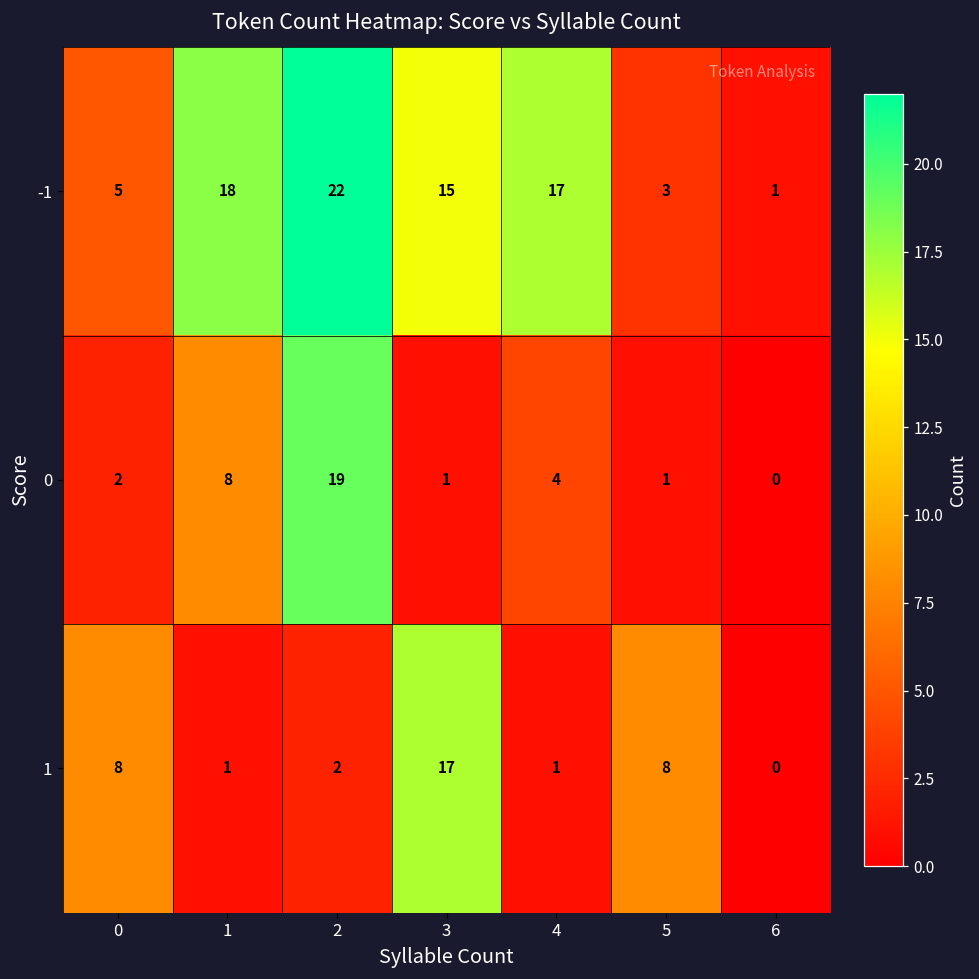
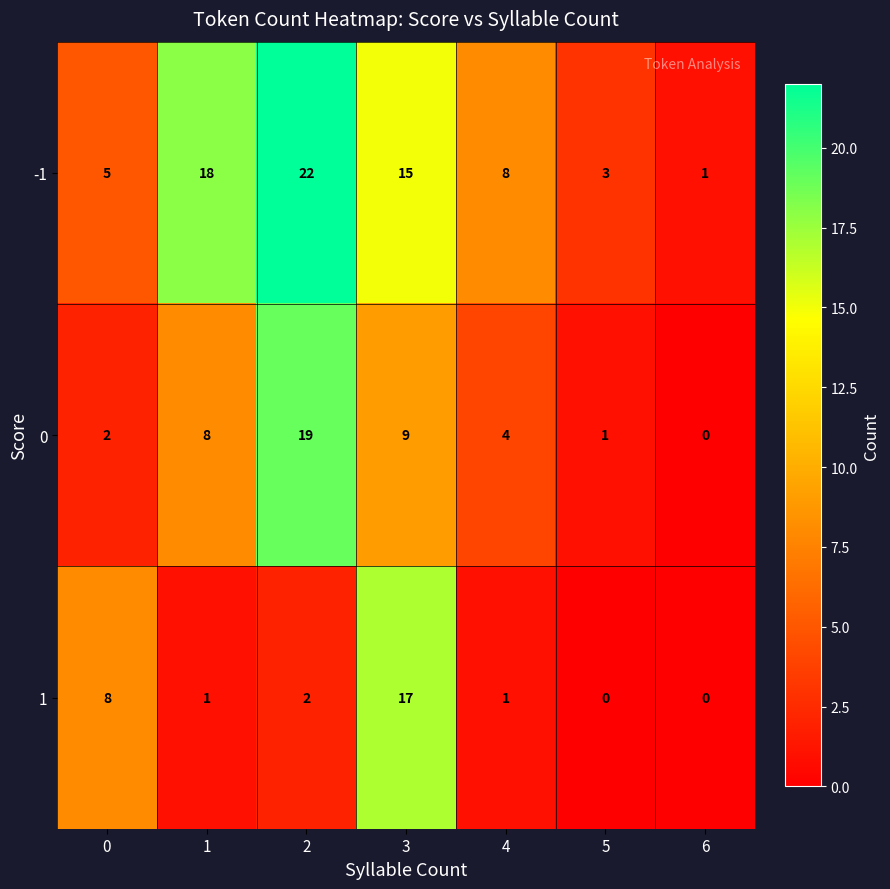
  {
    "-1": {
      "0": 5,
      "1": 18,
      "2": 22,
      "3": 15,
-     "4": 17,
+     "4": 8,
      "5": 3
    },
    "0": {
      "0": 2,
      "1": 8,
      "2": 19,
-     "3": 1,
+     "3": 9,
      "4": 4,
      "5": 1,
      "6": 0
    },
    "1": {
      "0": 8,
      "1": 1,
      "2": 2,
      "3": 17,
      "4": 1,
-     "5": 8,
+     "5": 0,
      "6": 0
    }
  }
